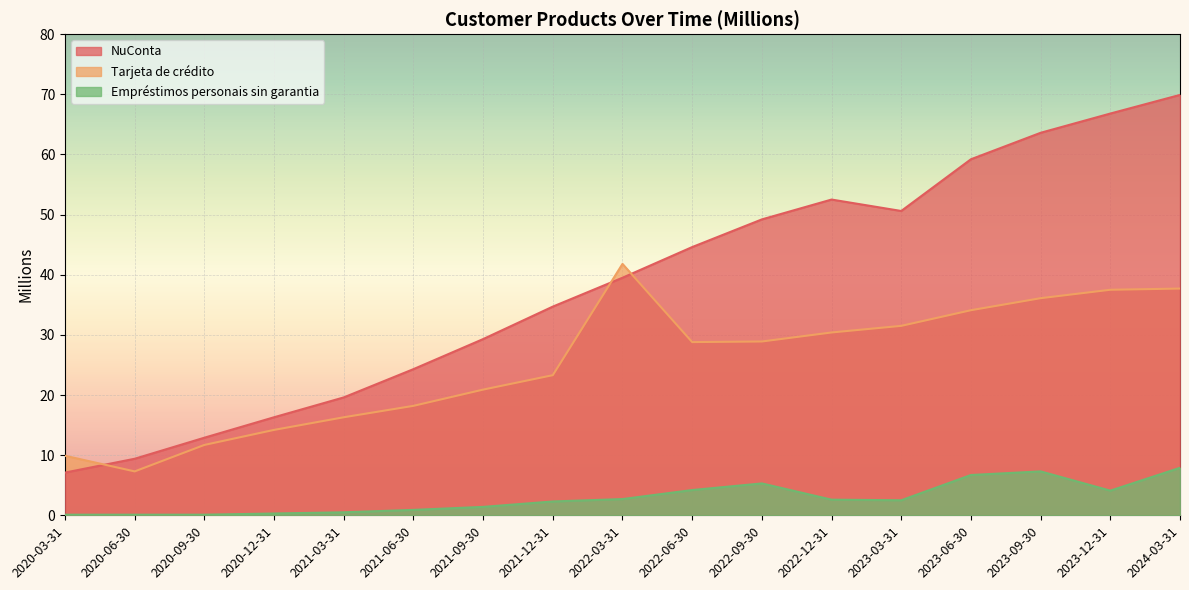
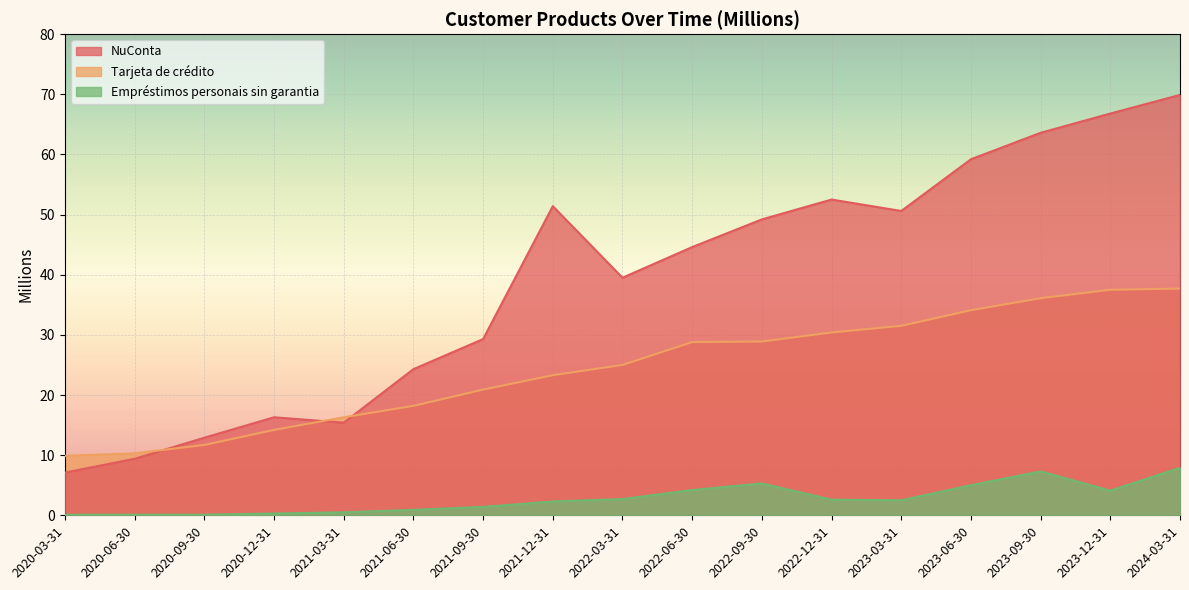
  {
    "NuConta": {
      "2020-03-31": 7,
      "2020-06-30": 9,
      "2020-09-30": 13,
      "2020-12-31": 16,
-     "2021-03-31": 20,
+     "2021-03-31": 15,
      "2021-06-30": 24,
      "2021-09-30": 29,
-     "2021-12-31": 35,
+     "2021-12-31": 51,
      "2022-03-31": 40,
      "2022-06-30": 45,
      "2022-09-30": 49,
      "2022-12-31": 53,
      "2023-03-31": 51,
      "2023-06-30": 59,
      "2023-09-30": 64,
      "2023-12-31": 67,
      "2024-03-31": 70
    },
    "Tarjeta de crédito": {
      "2020-03-31": 10,
-     "2020-06-30": 7,
+     "2020-06-30": 10,
      "2020-09-30": 12,
      "2020-12-31": 14,
      "2021-03-31": 16,
      "2021-06-30": 18,
      "2021-09-30": 21,
      "2021-12-31": 23,
-     "2022-03-31": 42,
+     "2022-03-31": 25,
      "2022-06-30": 29,
      "2022-09-30": 29,
      "2022-12-31": 30,
      "2023-03-31": 32,
      "2023-06-30": 34,
      "2023-09-30": 36,
      "2023-12-31": 38,
      "2024-03-31": 38
    },
    "Empréstimos personais sin garantia": {
      "2020-03-31": 0,
      "2020-06-30": 0,
      "2020-09-30": 0,
      "2020-12-31": 0,
      "2021-03-31": 1,
      "2021-06-30": 1,
      "2021-09-30": 1,
      "2021-12-31": 2,
      "2022-03-31": 3,
      "2022-06-30": 4,
      "2022-09-30": 5,
      "2022-12-31": 3,
      "2023-03-31": 3,
-     "2023-06-30": 7,
+     "2023-06-30": 5,
      "2023-09-30": 7,
      "2023-12-31": 4,
      "2024-03-31": 8
    }
  }
